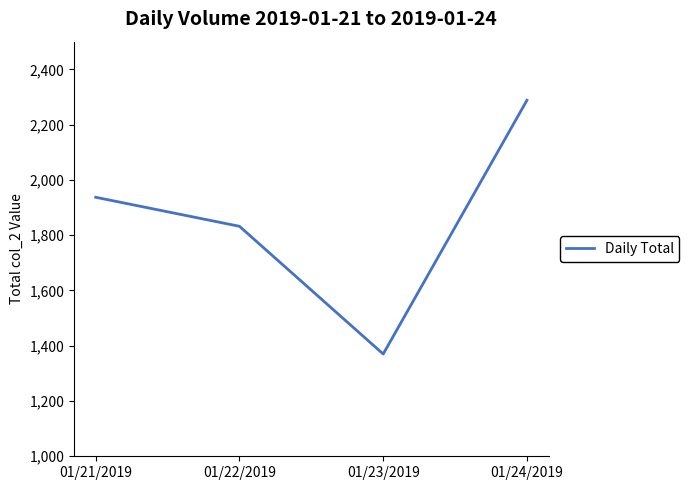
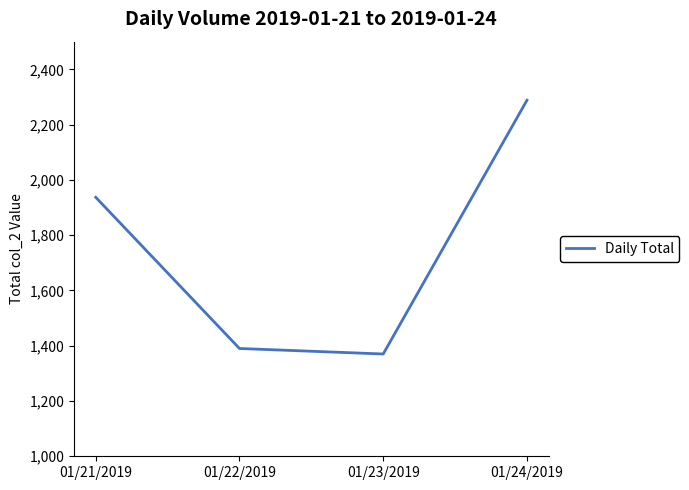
  {
    "01/21/2019": "1,940",
-   "01/22/2019": "1,830",
+   "01/22/2019": "1,390",
    "01/23/2019": "1,370",
    "01/24/2019": "2,290"
  }
